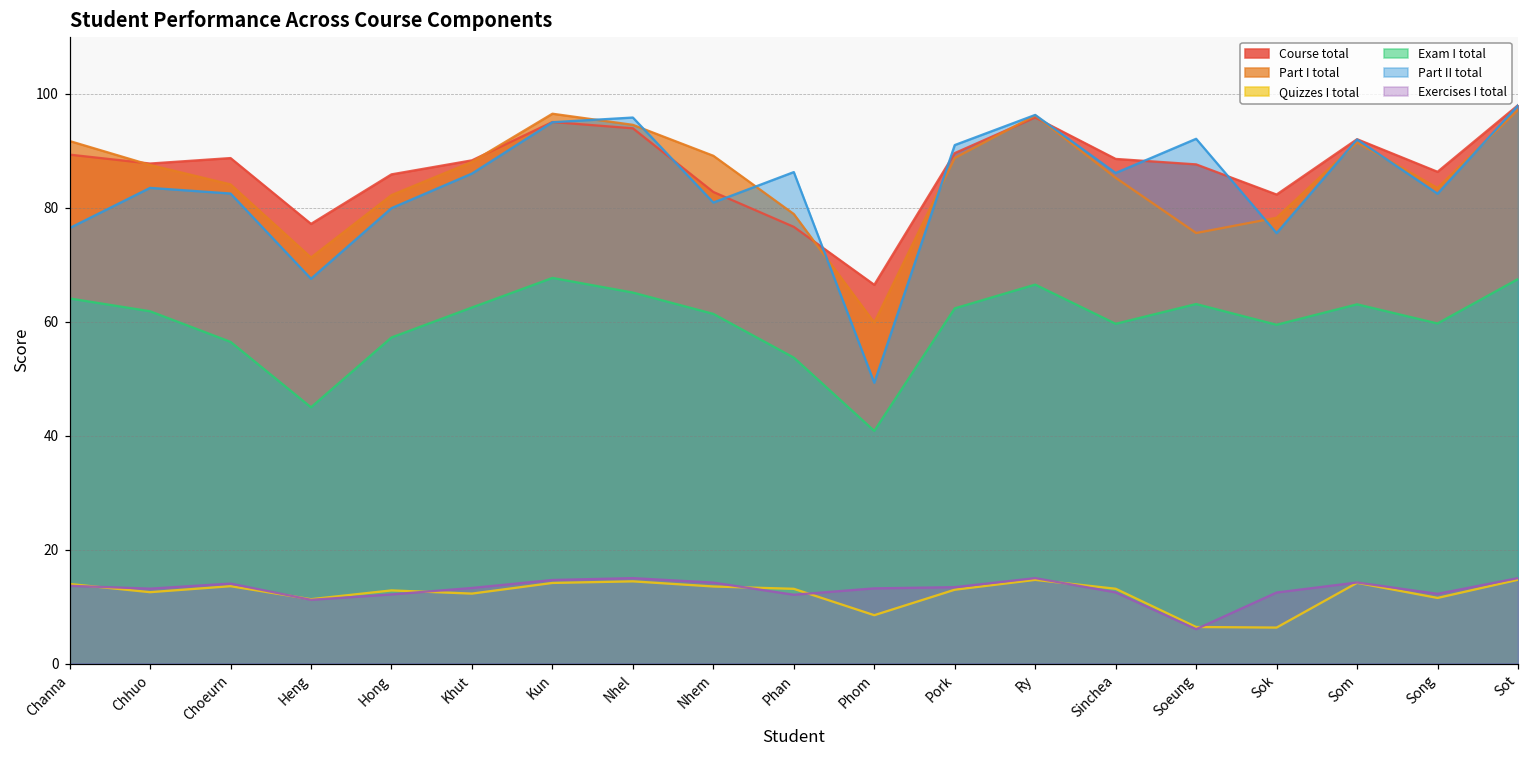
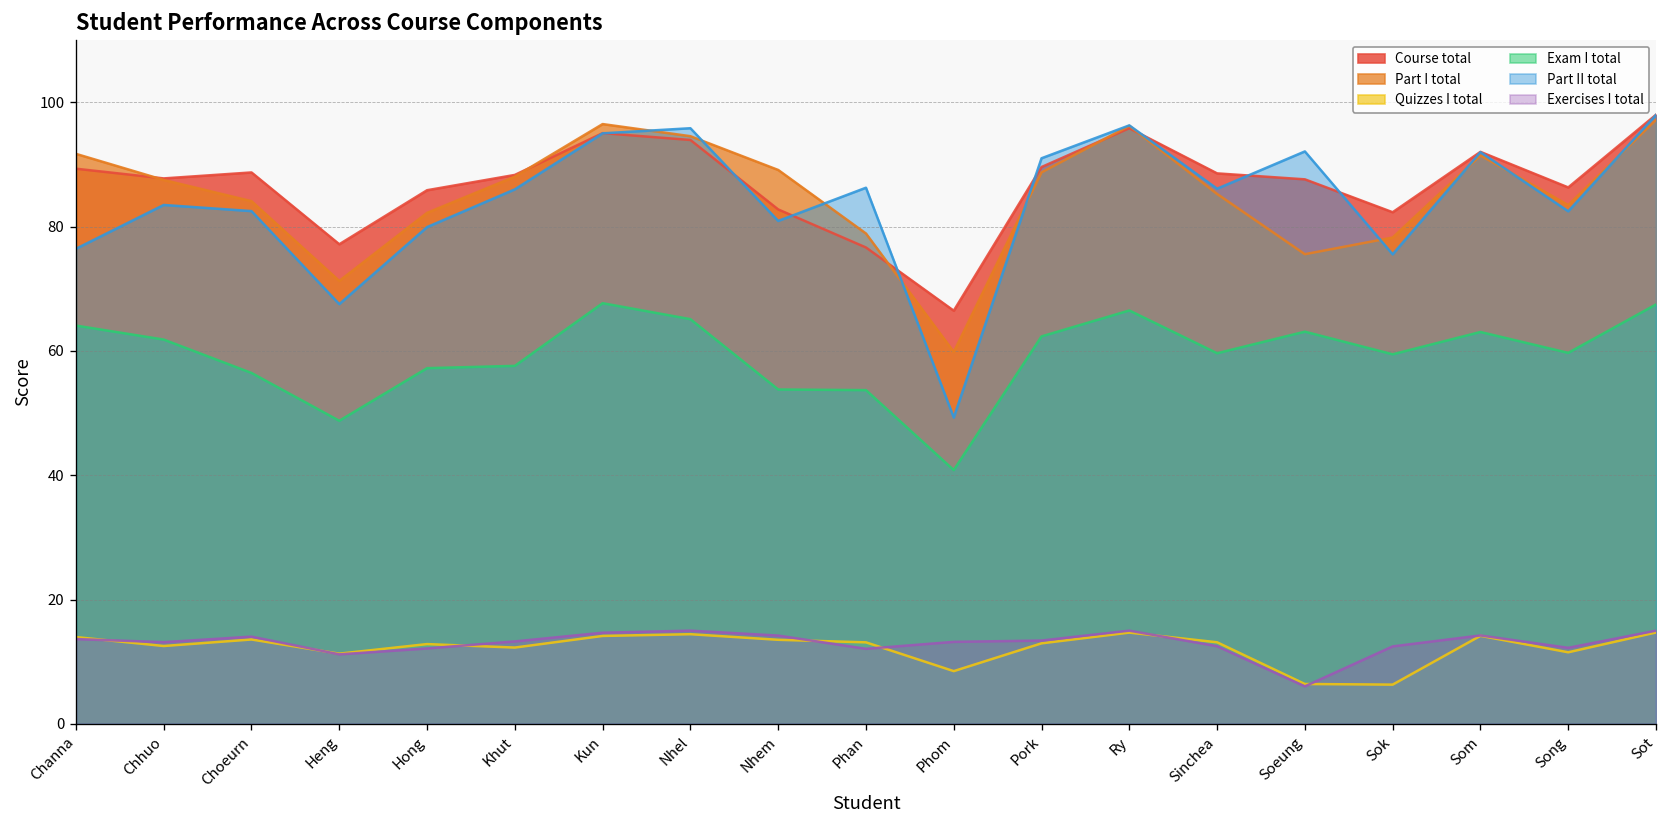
  {
    "Quizzes I total": {
      "Chhuo": 13,
      "Hong": 13,
      "Khut": 12,
      "Kun": 14,
      "Nhel": 14,
      "Nhem": 14,
      "Phan": 13,
      "Phom": 8,
      "Sinchea": 13,
      "Sok": 6,
      "Song": 12
    },
    "Exam I total": {
      "Channa": 64,
      "Chhuo": 62,
      "Choeurn": 56,
-     "Heng": 45,
+     "Heng": 49,
      "Hong": 57,
-     "Khut": 62,
+     "Khut": 58,
      "Kun": 68,
      "Nhel": 65,
-     "Nhem": 61,
+     "Nhem": 54,
      "Phan": 54,
      "Phom": 41,
      "Pork": 62,
      "Ry": 67,
      "Sinchea": 60,
      "Soeung": 63,
      "Sok": 59,
      "Som": 63,
      "Song": 60,
      "Sot": 67
    },
    "Part II total": {
      "Channa": 76,
      "Chhuo": 83,
      "Choeurn": 82,
      "Heng": 68,
      "Hong": 80,
      "Khut": 86,
      "Nhel": 96,
      "Nhem": 81,
      "Phan": 86,
      "Phom": 49,
      "Pork": 91,
      "Sinchea": 86,
      "Soeung": 92,
      "Sok": 76,
      "Song": 82
    },
    "Exercises I total": {
      "Chhuo": 13,
      "Hong": 12,
      "Khut": 13,
      "Kun": 15,
      "Nhel": 15,
      "Nhem": 14,
      "Phan": 12,
      "Phom": 13,
      "Sinchea": 13,
      "Sok": 12,
      "Song": 12
    }
  }
